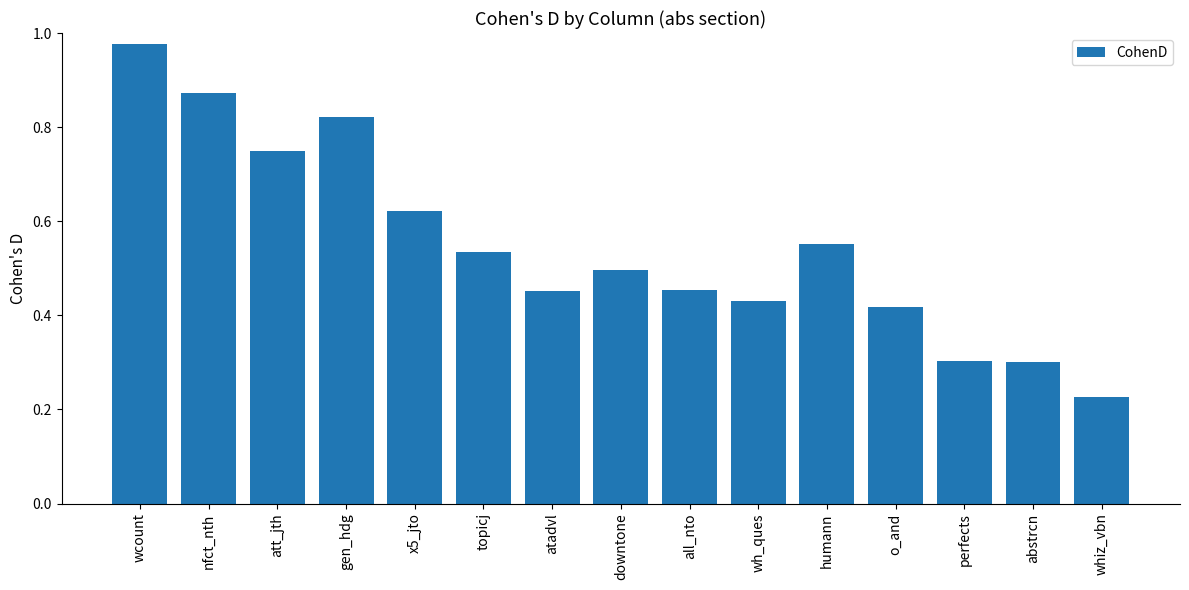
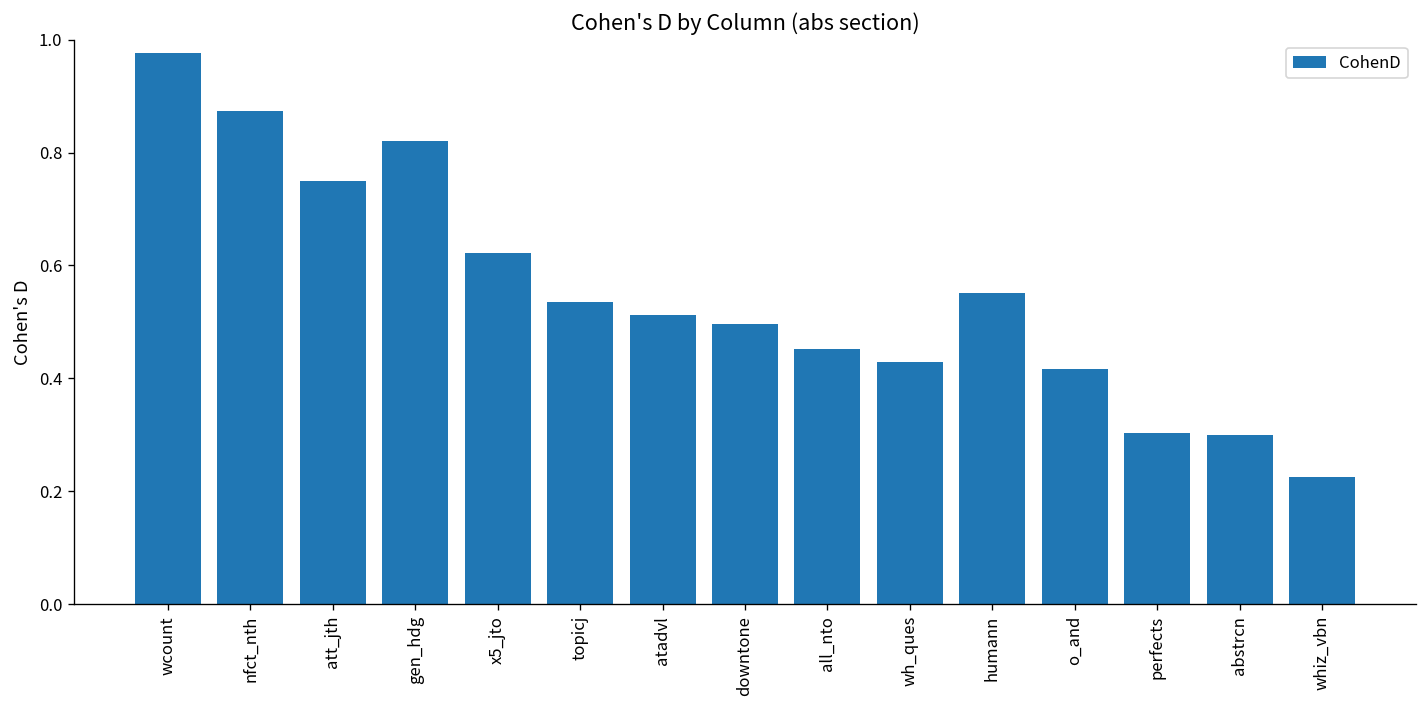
  {
    "wcount": 0.98,
    "nfct_nth": 0.87,
    "att_jth": 0.75,
    "gen_hdg": 0.82,
    "x5_jto": 0.62,
    "topicj": 0.53,
-   "atadvl": 0.45,
+   "atadvl": 0.51,
    "downtone": 0.50,
    "all_nto": 0.45,
    "wh_ques": 0.43,
    "humann": 0.55,
    "o_and": 0.42,
    "perfects": 0.30,
    "abstrcn": 0.30,
    "whiz_vbn": 0.23
  }
